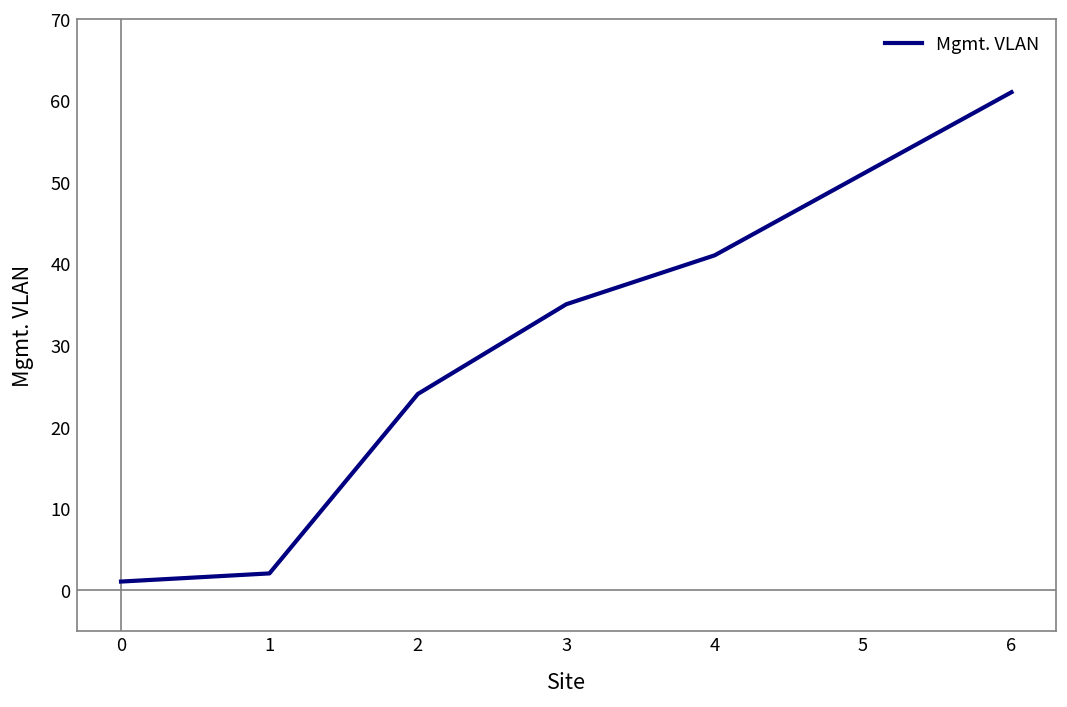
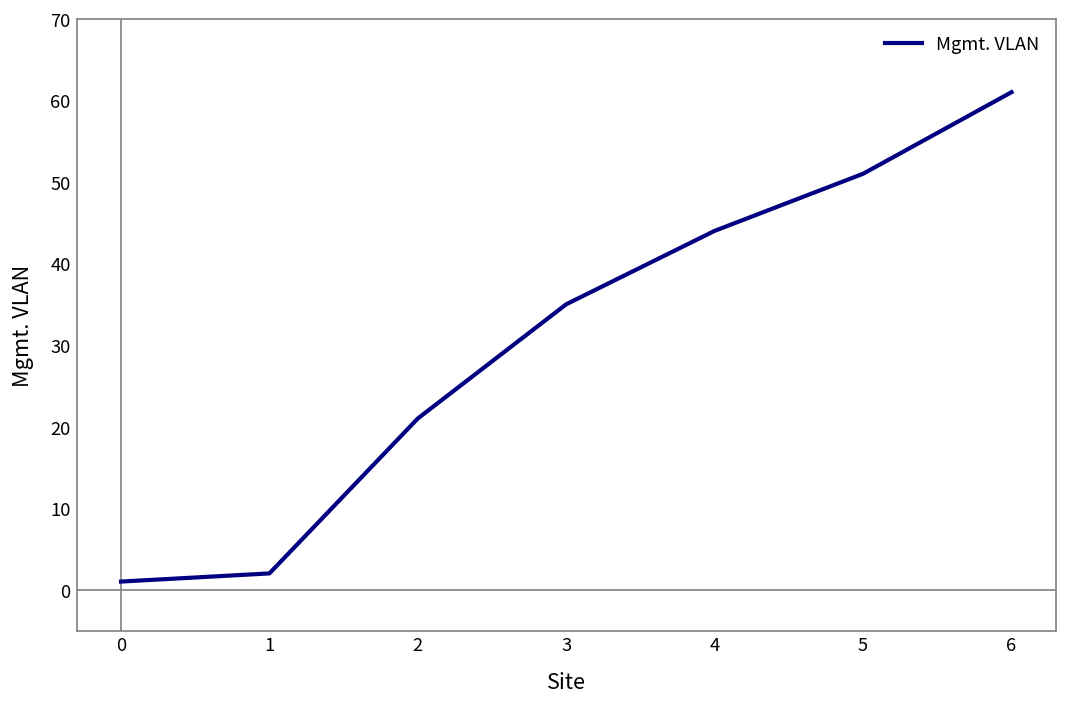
  {
    "0": 1,
    "1": 2,
-   "2": 24,
+   "2": 21,
    "3": 35,
-   "4": 41,
+   "4": 44,
    "5": 51,
    "6": 61
  }
